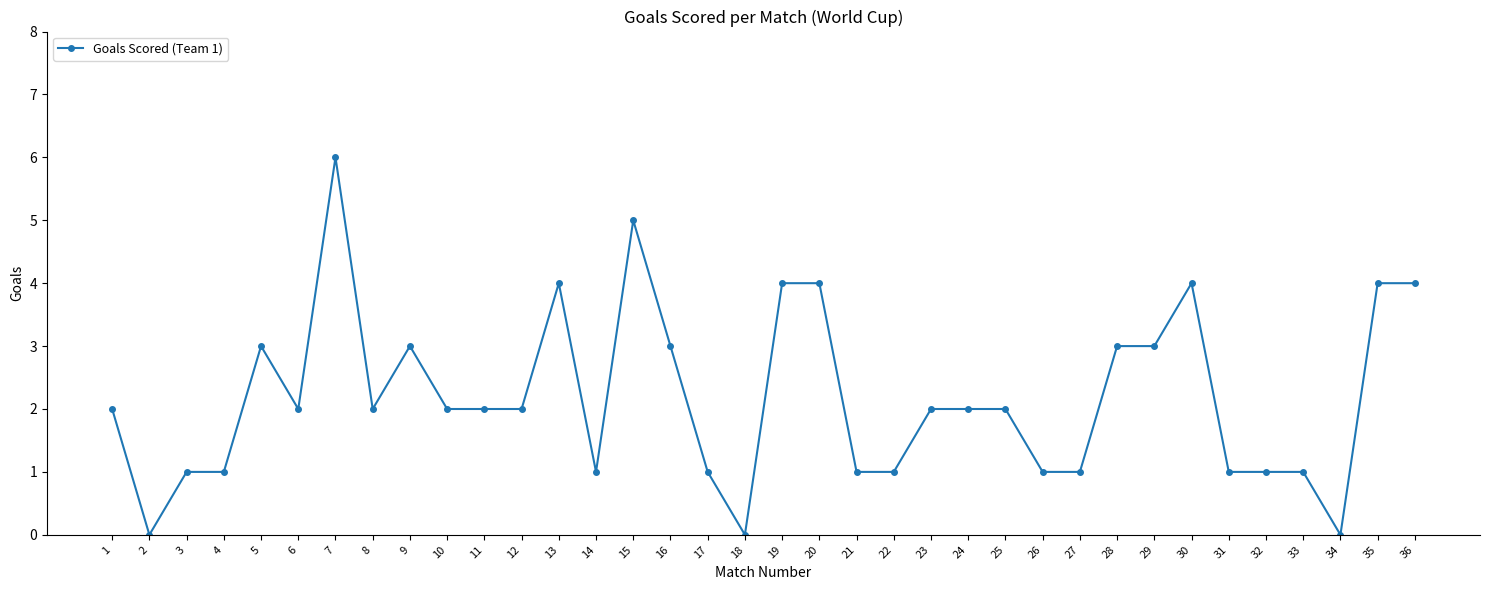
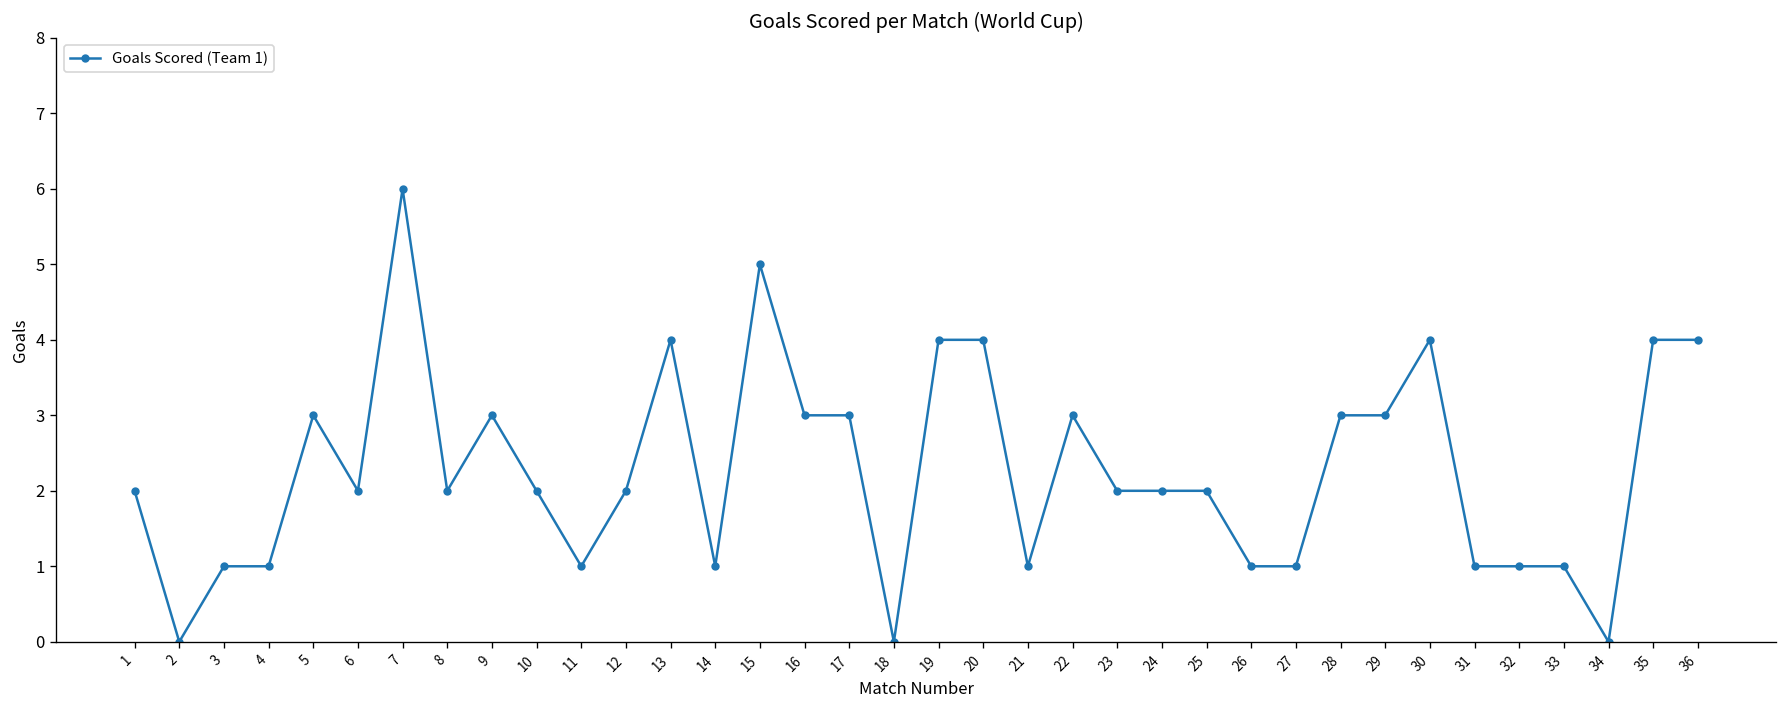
  {
    "1": 2,
    "2": 0,
    "3": 1,
    "4": 1,
    "5": 3,
    "6": 2,
    "7": 6,
    "8": 2,
    "9": 3,
    "10": 2,
-   "11": 2,
+   "11": 1,
    "12": 2,
    "13": 4,
    "14": 1,
    "15": 5,
    "16": 3,
-   "17": 1,
+   "17": 3,
    "18": 0,
    "19": 4,
    "20": 4,
    "21": 1,
-   "22": 1,
+   "22": 3,
    "23": 2,
    "24": 2,
    "25": 2,
    "26": 1,
    "27": 1,
    "28": 3,
    "29": 3,
    "30": 4,
    "31": 1,
    "32": 1,
    "33": 1,
    "34": 0,
    "35": 4,
    "36": 4
  }
